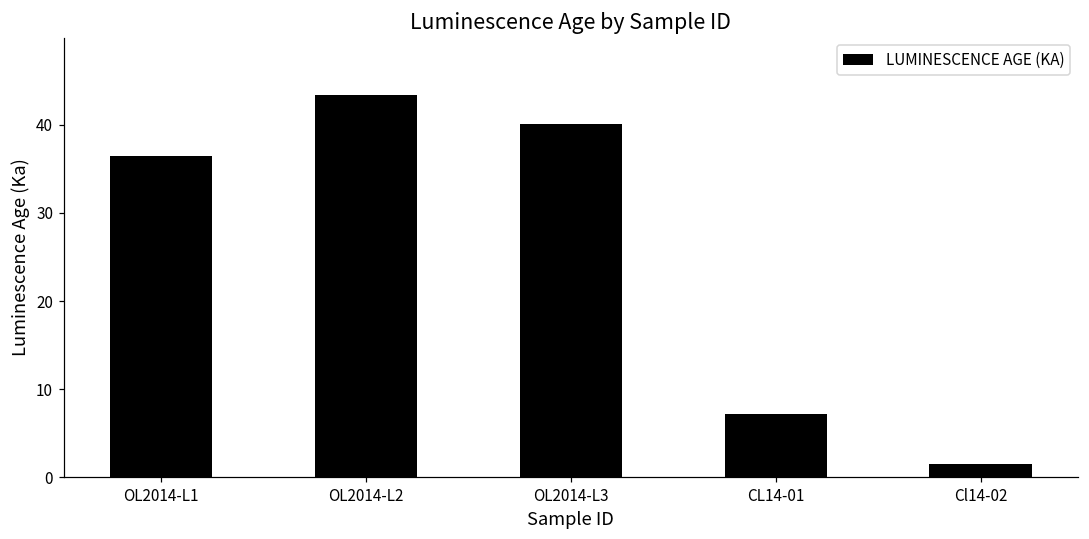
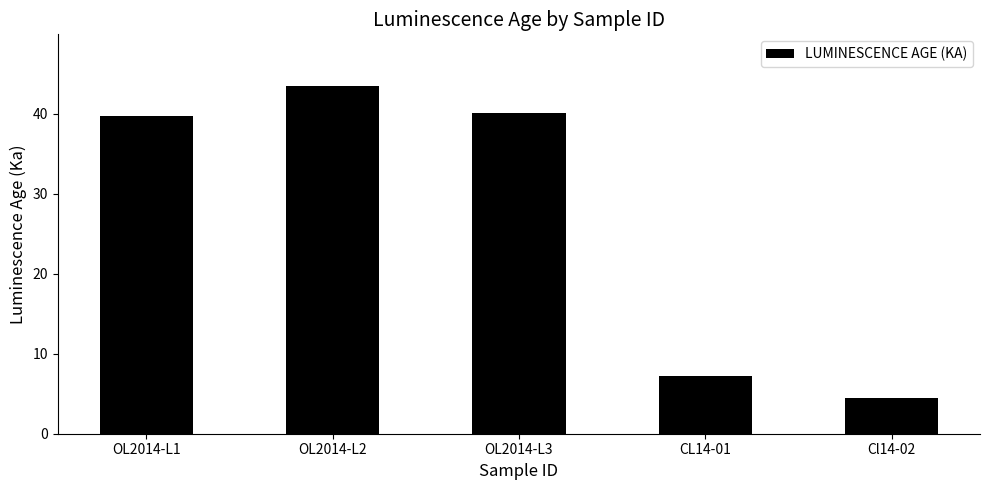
  {
-   "OL2014-L1": 37,
+   "OL2014-L1": 40,
    "OL2014-L2": 43,
    "OL2014-L3": 40,
    "CL14-01": 7,
-   "Cl14-02": 1
+   "Cl14-02": 4
  }
